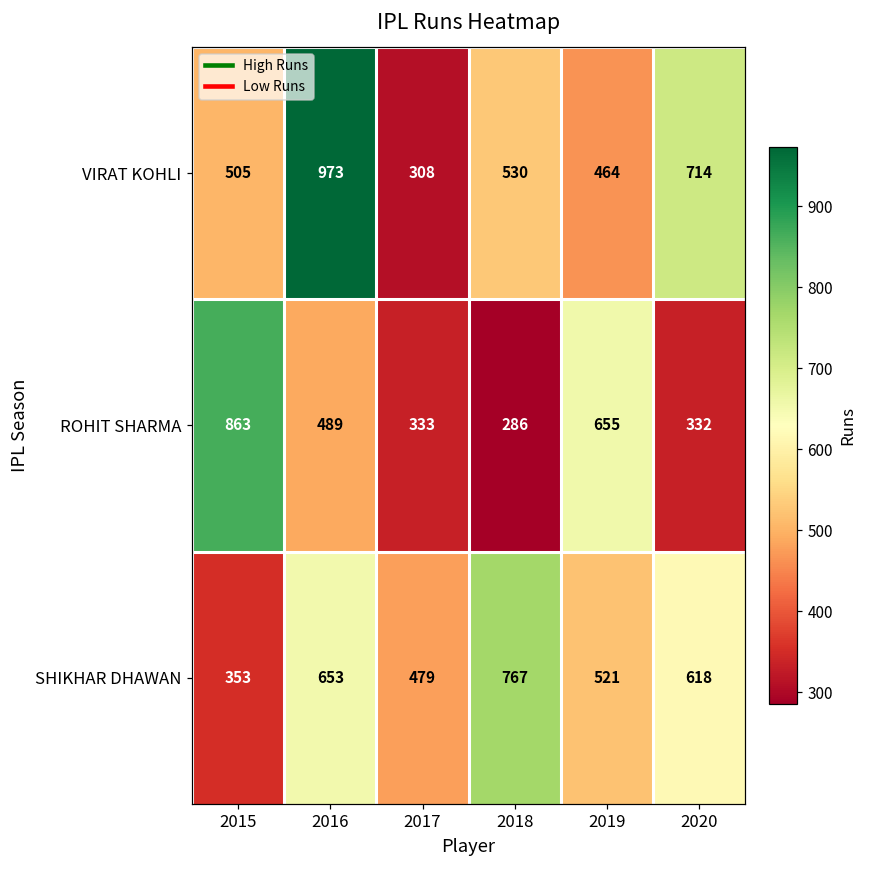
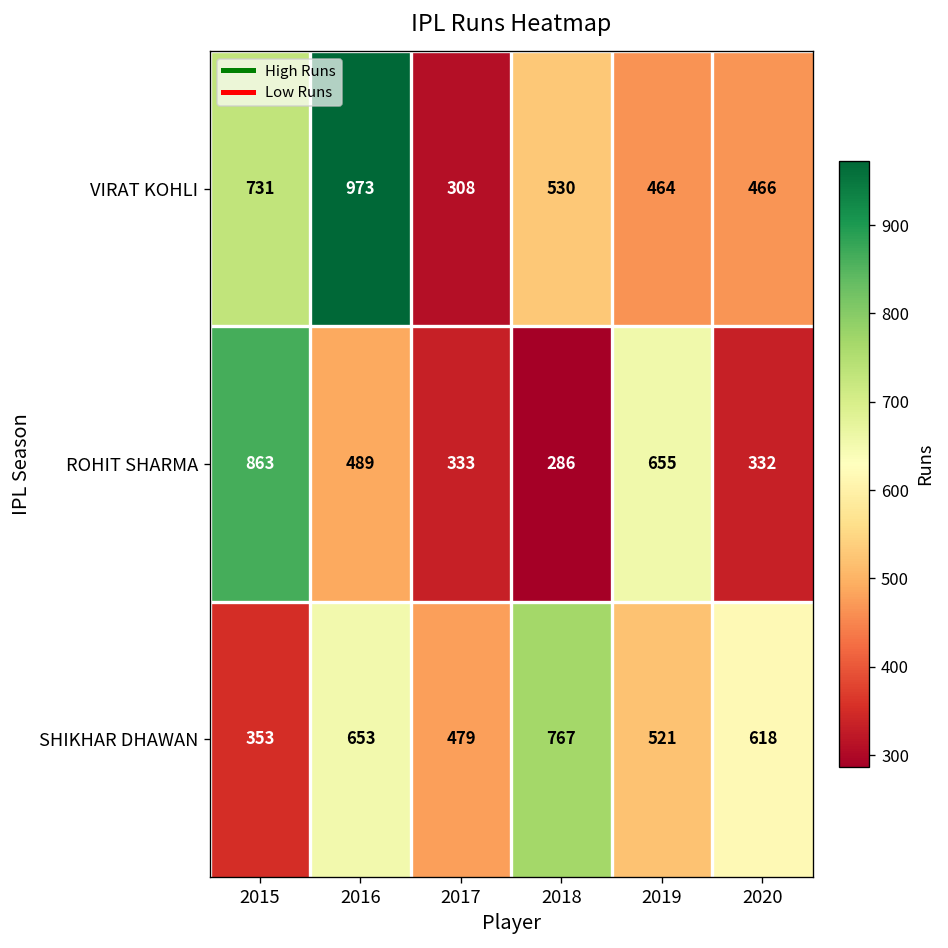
  {
    "VIRAT KOHLI": {
-     "2015": 505,
+     "2015": 731,
      "2016": 973,
      "2017": 308,
      "2018": 530,
      "2019": 464,
-     "2020": 714
+     "2020": 466
    },
    "ROHIT SHARMA": {
      "2015": 863,
      "2016": 489,
      "2017": 333,
      "2018": 286,
      "2019": 655,
      "2020": 332
    },
    "SHIKHAR DHAWAN": {
      "2015": 353,
      "2016": 653,
      "2017": 479,
      "2018": 767,
      "2019": 521,
      "2020": 618
    }
  }
